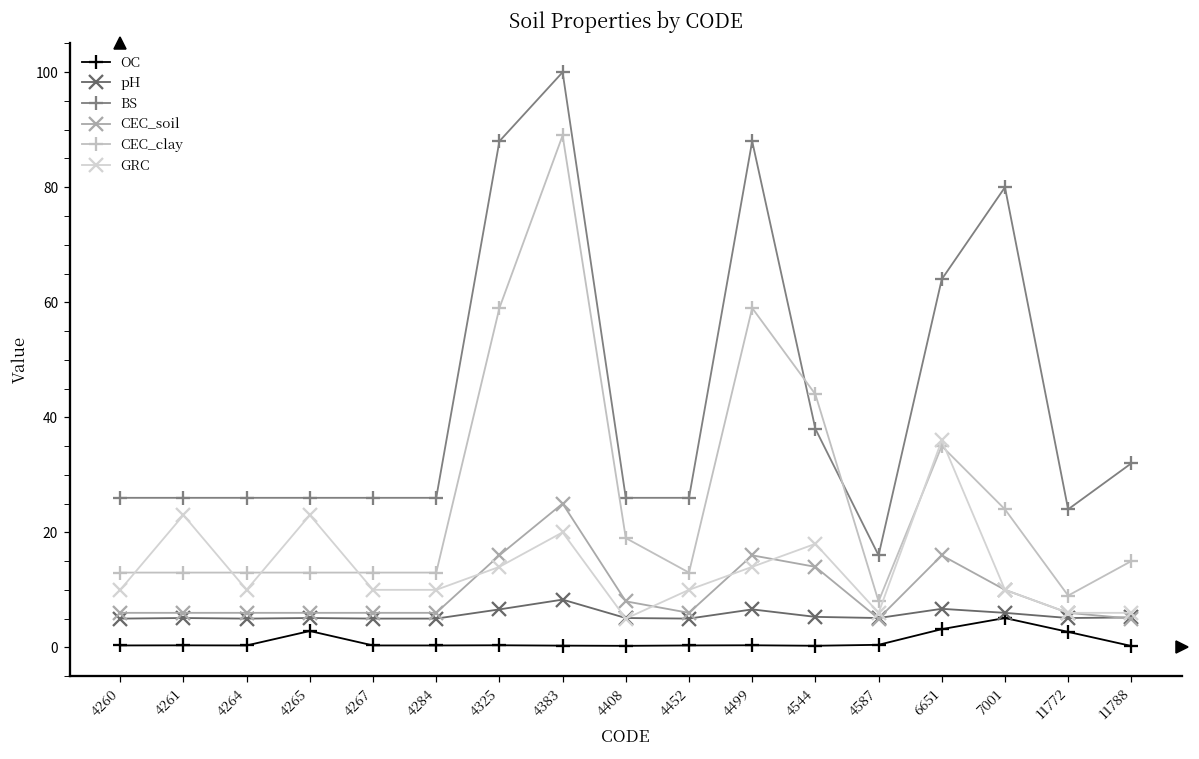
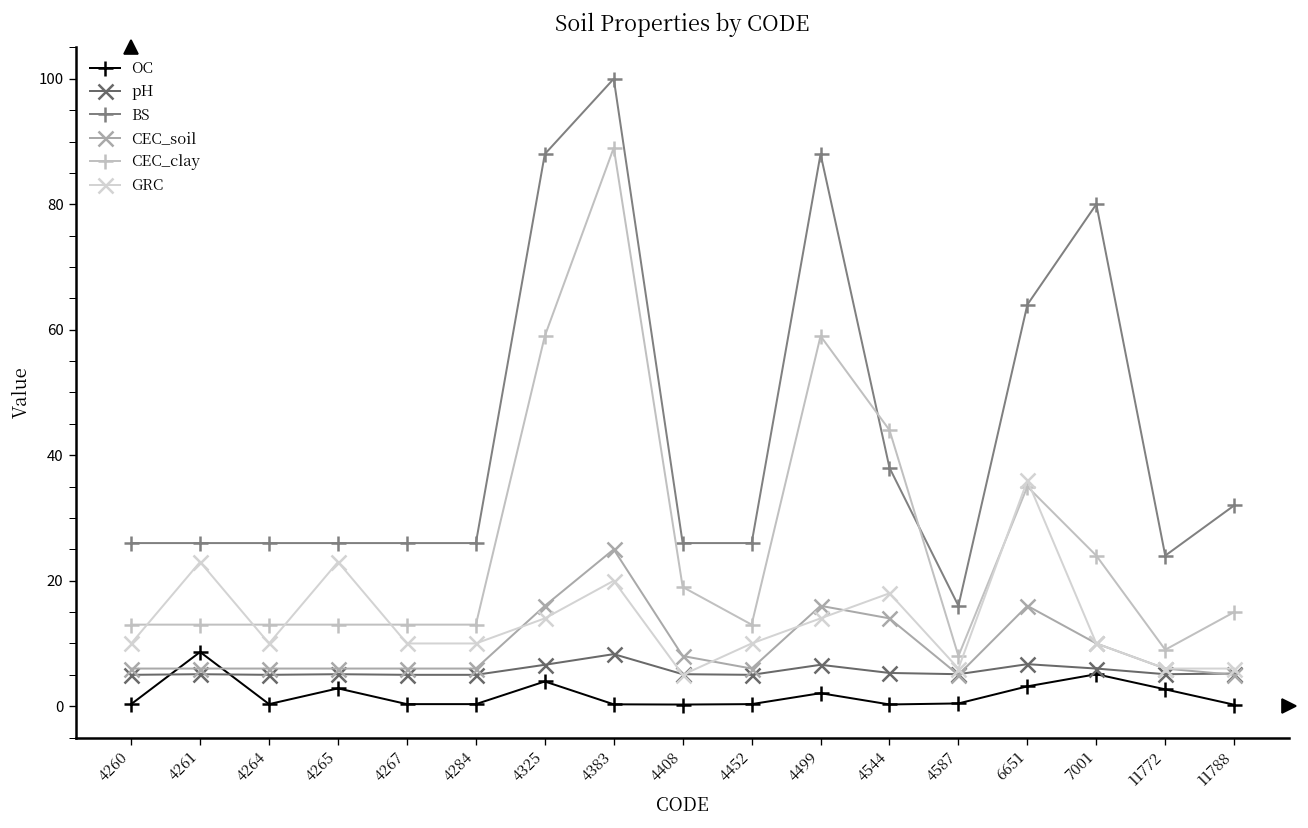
  {
    "OC": {
      "4260": 0,
-     "4261": 0,
+     "4261": 9,
      "4264": 0,
      "4265": 3,
      "4267": 0,
      "4284": 0,
-     "4325": 0,
+     "4325": 4,
      "4383": 0,
      "4408": 0,
      "4452": 0,
-     "4499": 0,
+     "4499": 2,
      "4544": 0,
      "4587": 0,
      "6651": 3,
      "7001": 5,
      "11772": 3,
      "11788": 0
    }
  }
